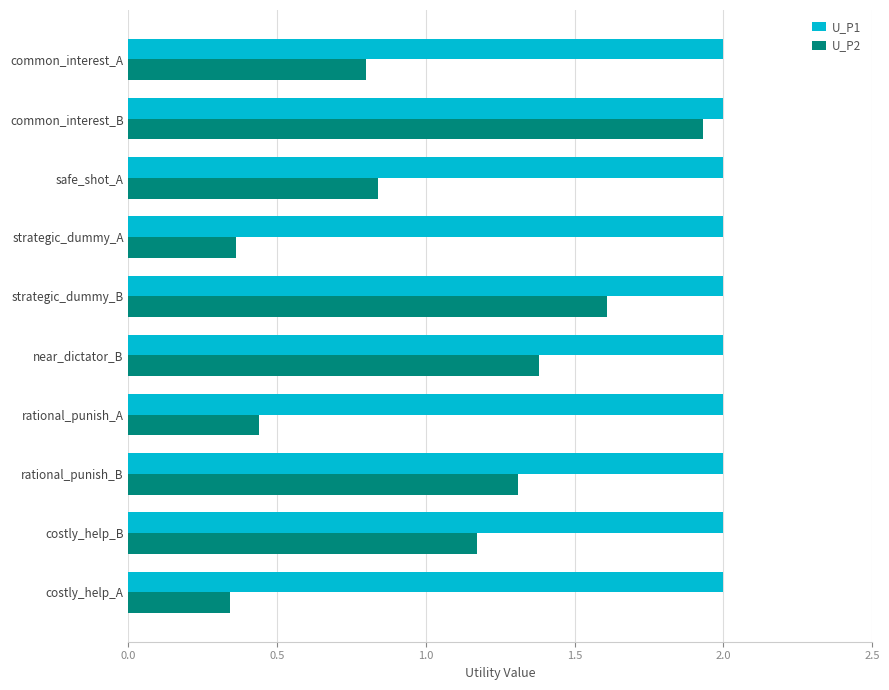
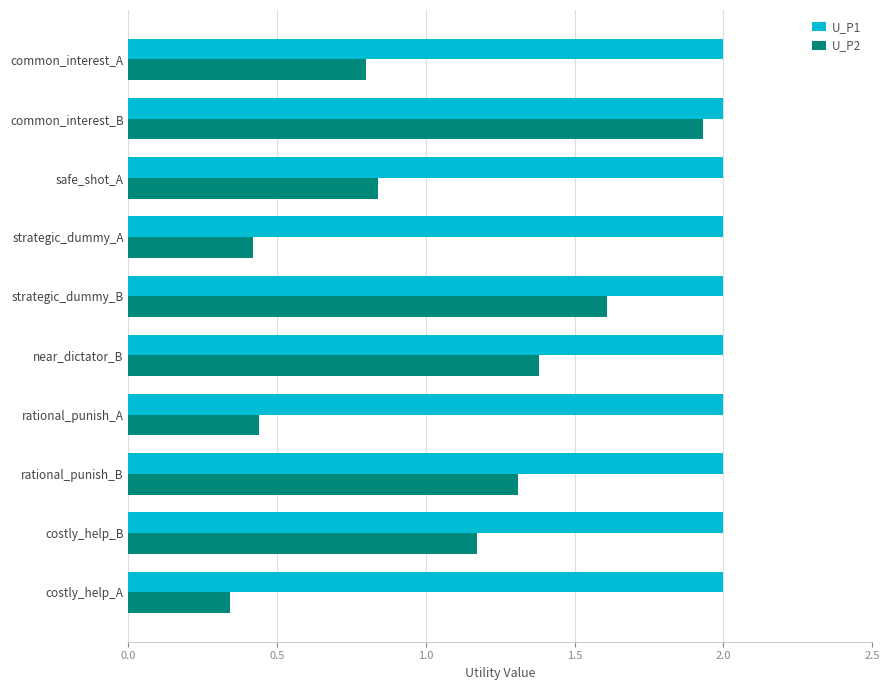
  {
    "U_P1": {
      "common_interest_A": 2.00,
      "common_interest_B": 2.00,
      "safe_shot_A": 2.00,
      "strategic_dummy_A": 2.00,
      "strategic_dummy_B": 2.00,
      "near_dictator_B": 2.00,
      "rational_punish_A": 2.00,
      "rational_punish_B": 2.00,
      "costly_help_B": 2.00,
      "costly_help_A": 2.00
    },
    "U_P2": {
      "common_interest_A": 0.80,
      "common_interest_B": 1.93,
      "safe_shot_A": 0.84,
-     "strategic_dummy_A": 0.36,
+     "strategic_dummy_A": 0.42,
      "strategic_dummy_B": 1.61,
      "near_dictator_B": 1.38,
      "rational_punish_A": 0.44,
      "rational_punish_B": 1.31,
      "costly_help_B": 1.17,
      "costly_help_A": 0.34
    }
  }
